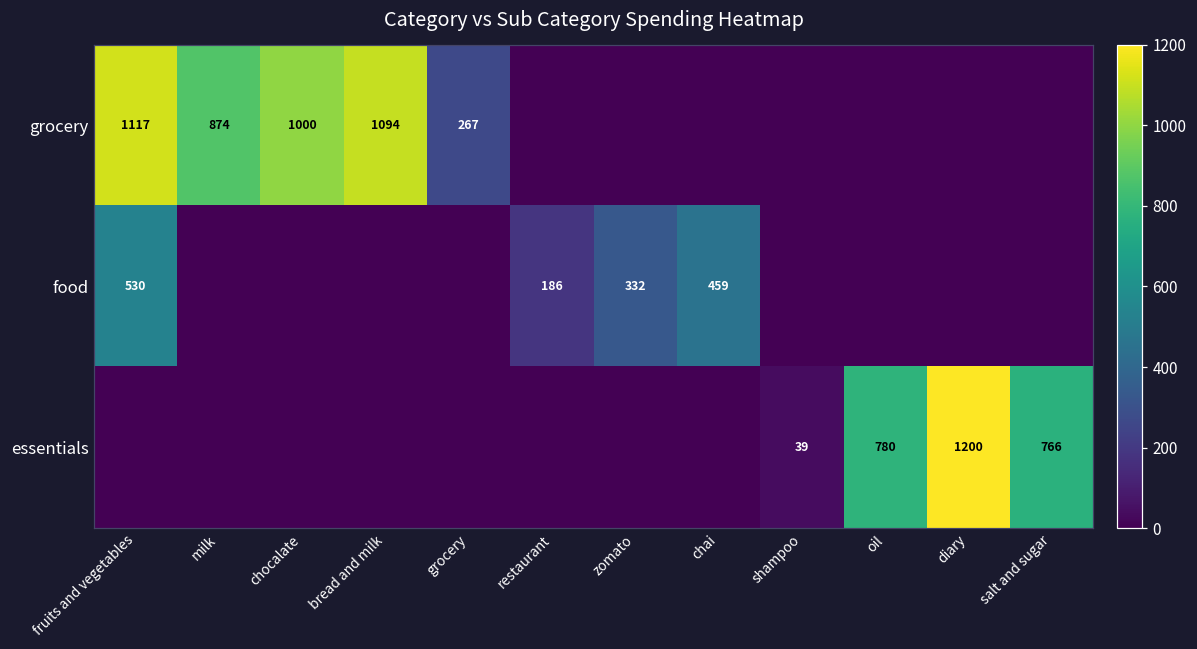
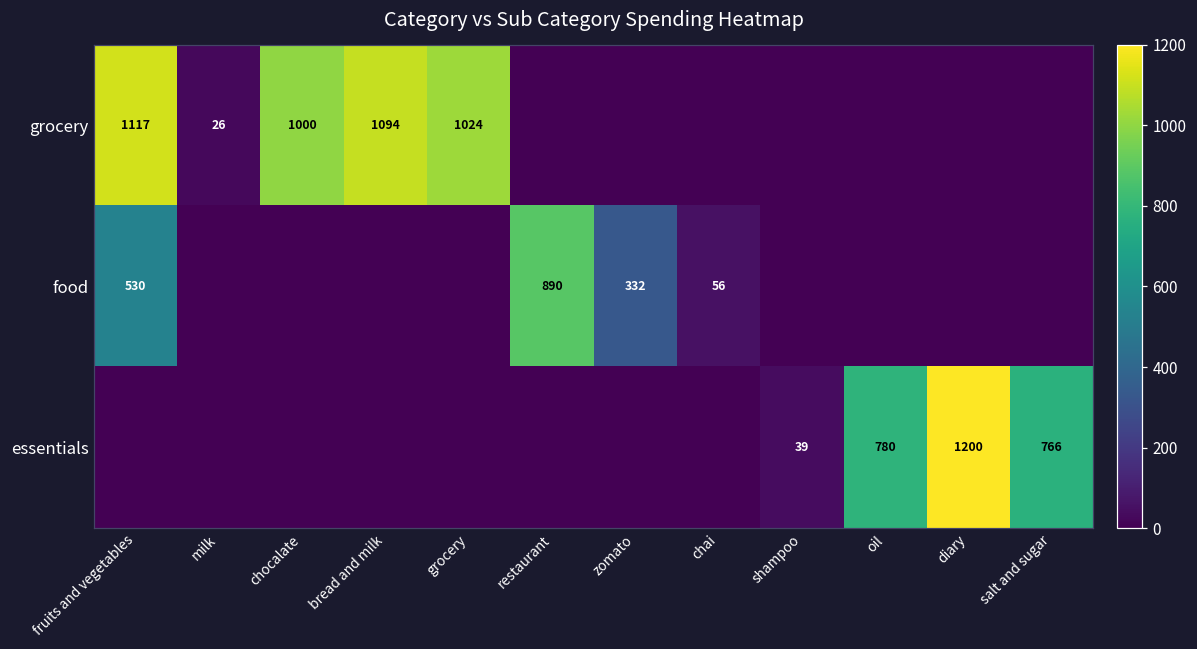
  {
    "grocery": {
      "fruits and vegetables": 1117,
-     "milk": 874,
+     "milk": 26,
      "chocalate": 1000,
      "bread and milk": 1094,
-     "grocery": 267
+     "grocery": 1024
    },
    "food": {
      "fruits and vegetables": 530,
-     "restaurant": 186,
+     "restaurant": 890,
      "zomato": 332,
-     "chai": 459
+     "chai": 56
    },
    "essentials": {
      "shampoo": 39,
      "oil": 780,
      "diary": 1200,
      "salt and sugar": 766
    }
  }
